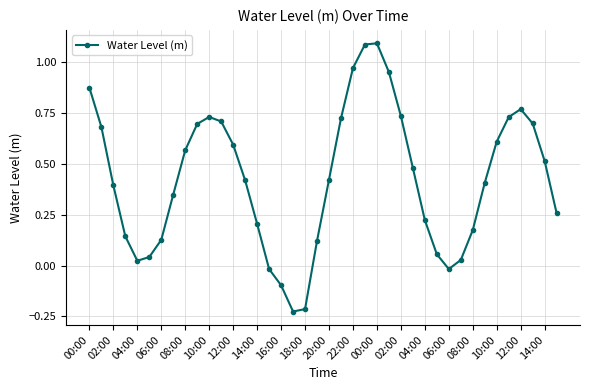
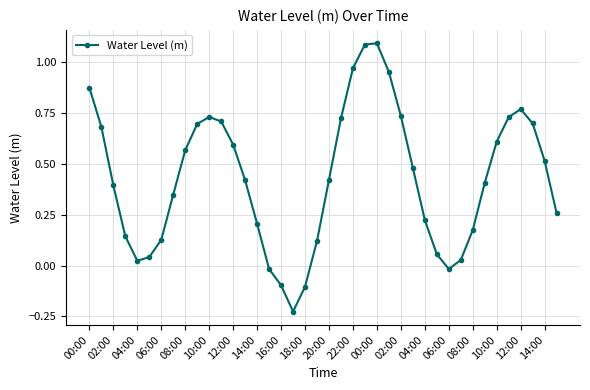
  {
    "16:00": -0.10,
-   "18:00": -0.21,
+   "18:00": -0.10,
    "20:00": 0.42,
    "22:00": 0.97
  }
